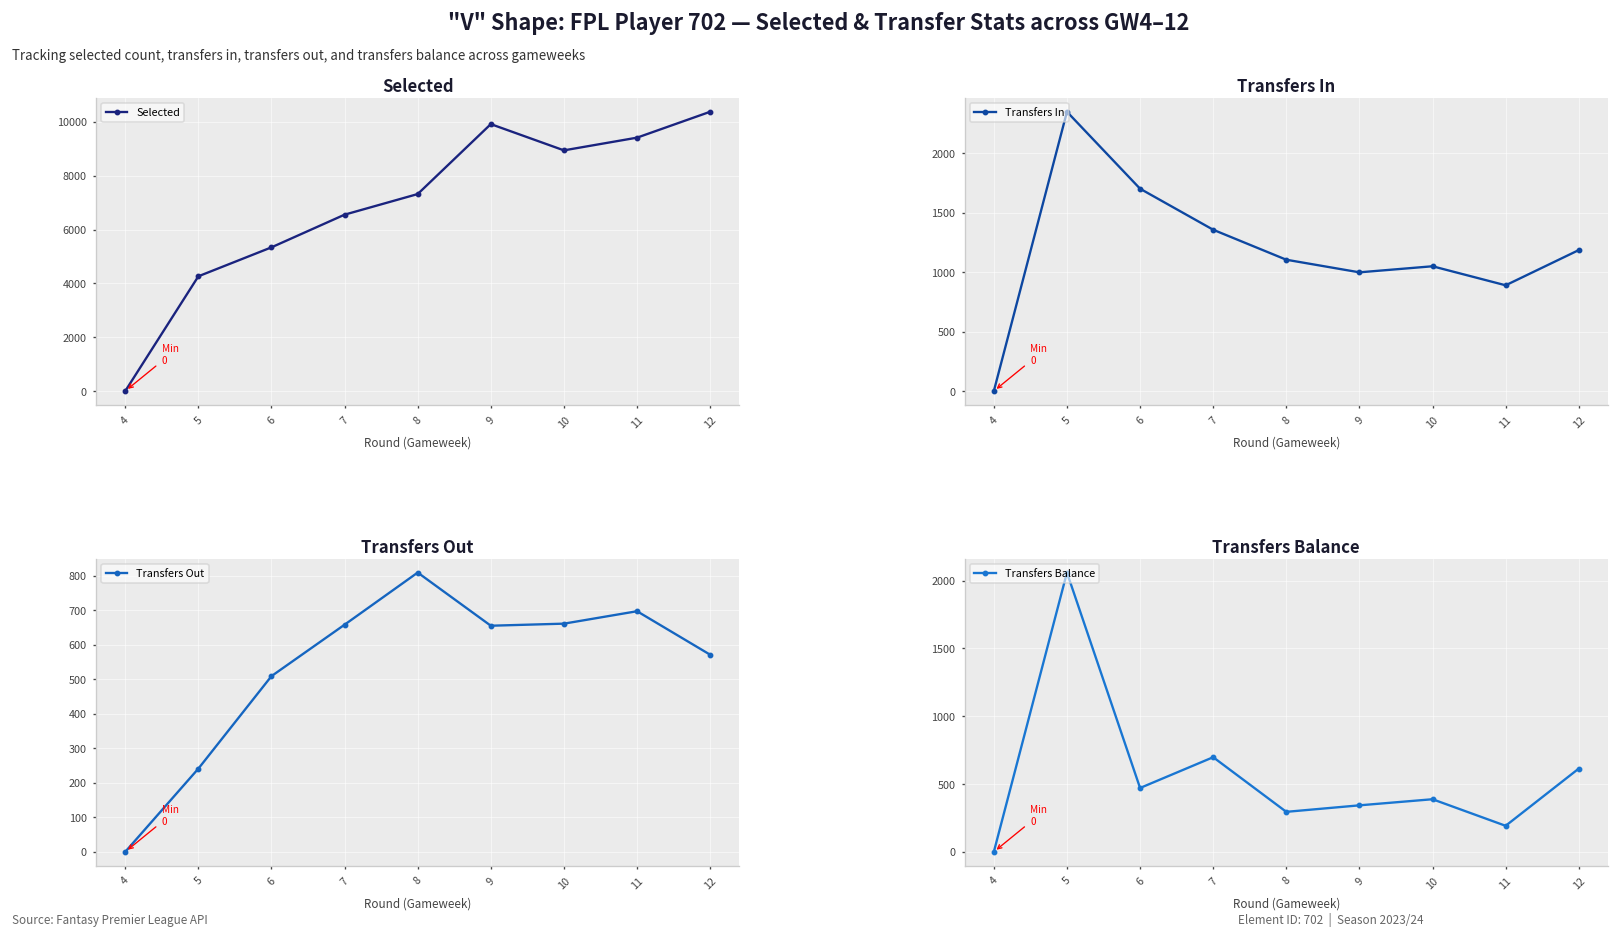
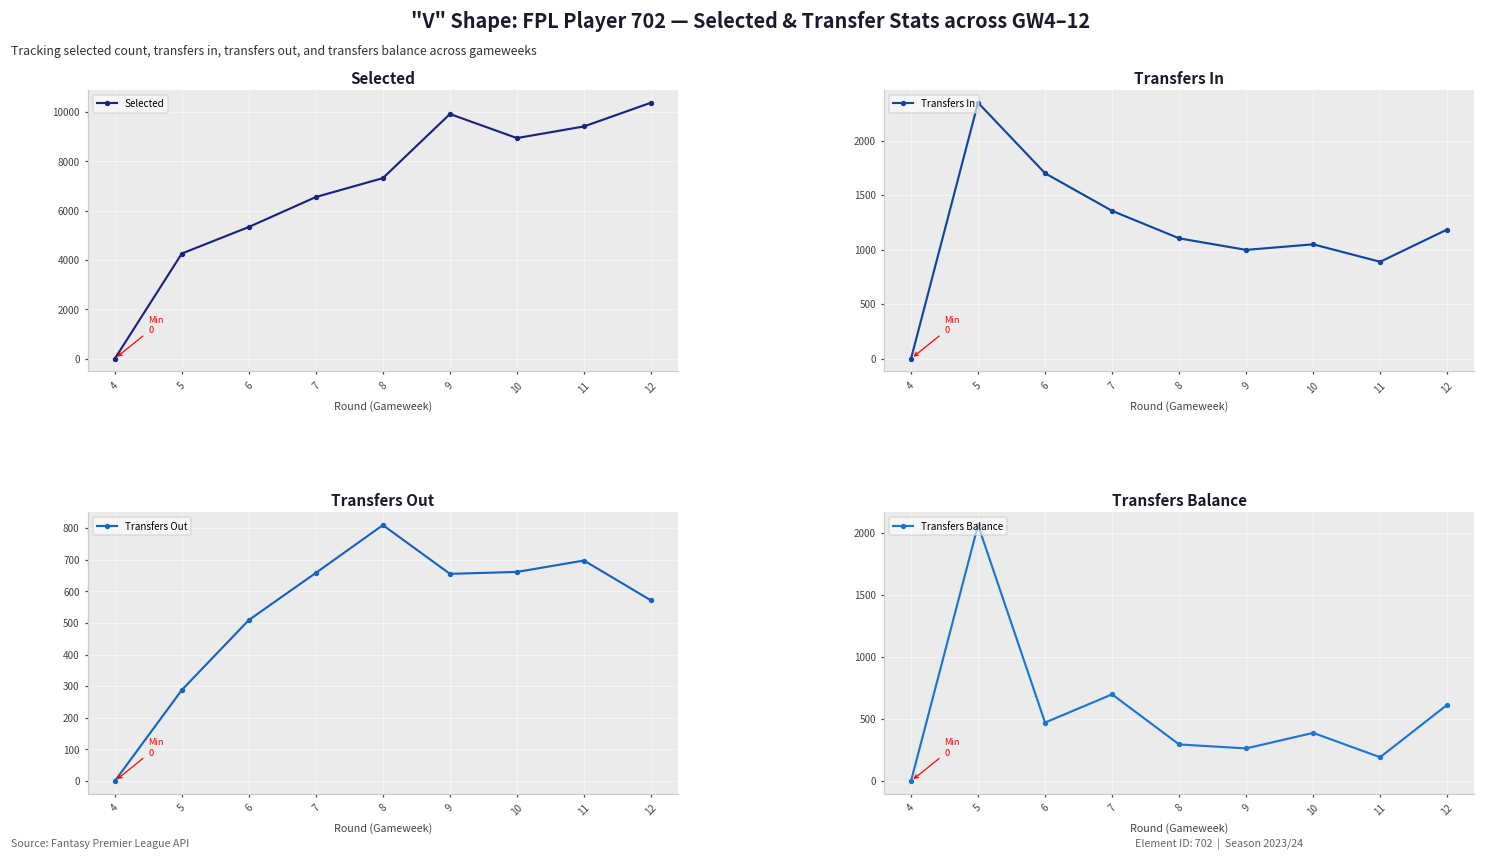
  {
    "Selected": {
      "4": 0
    },
    "Transfers In": {
      "4": 0
    },
    "Transfers Out": {
-     "5": 240,
+     "5": 290,
      "6": 510,
      "7": 660,
      "8": 810,
      "9": 660,
      "10": 660,
      "11": 700,
      "12": 570
    },
    "Transfers Balance": {
      "6": 470,
      "7": 700,
      "8": 300,
-     "9": 340,
+     "9": 260,
      "10": 390,
      "11": 190,
      "12": 610
    }
  }
